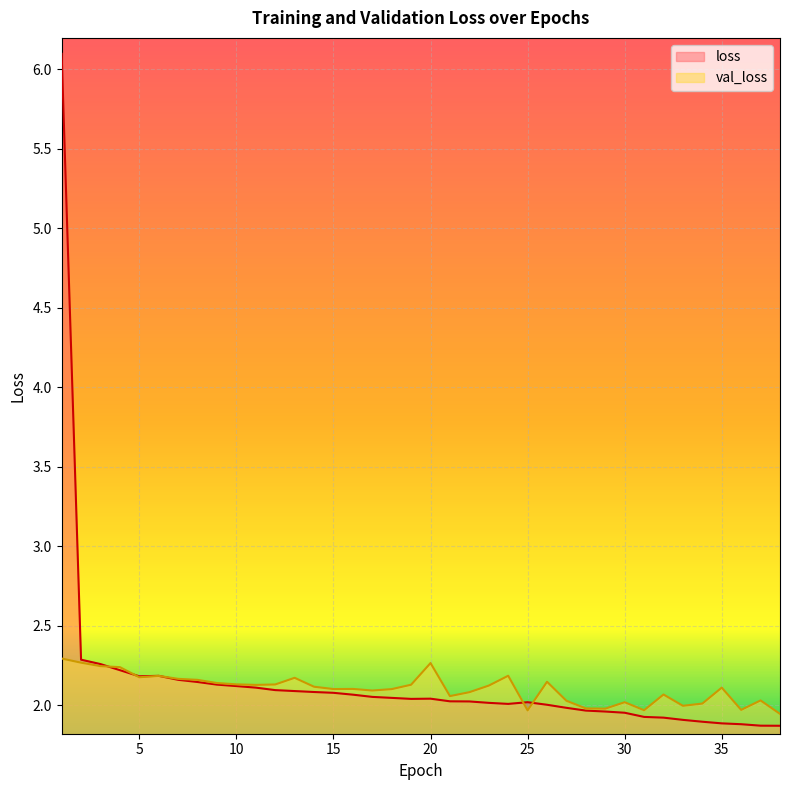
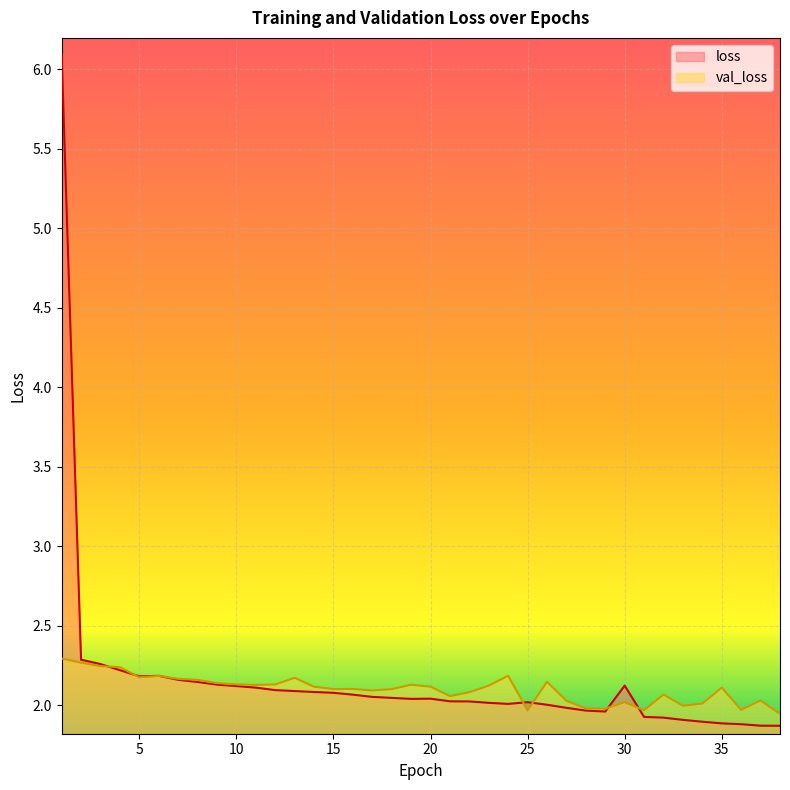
  {
    "loss": {
      "15": 2.08,
      "20": 2.04,
      "25": 2.02,
-     "30": 1.95,
+     "30": 2.12,
      "35": 1.89
    },
    "val_loss": {
      "15": 2.10,
-     "20": 2.27,
+     "20": 2.12,
      "25": 1.97,
      "30": 2.02,
      "35": 2.11
    }
  }
